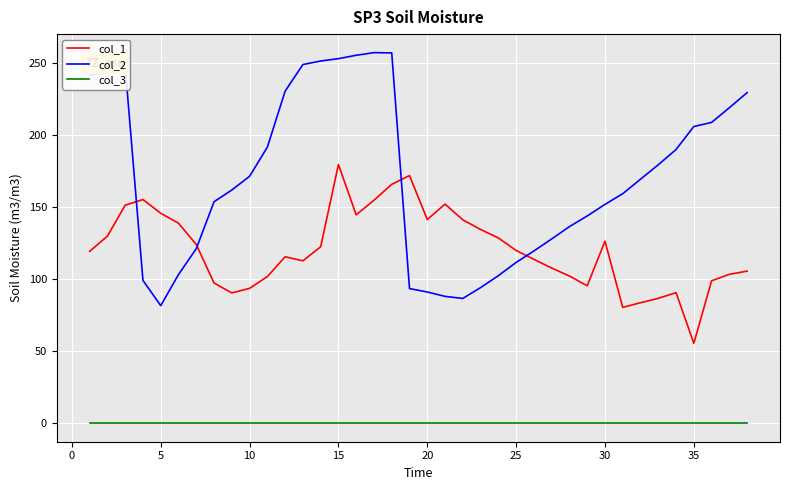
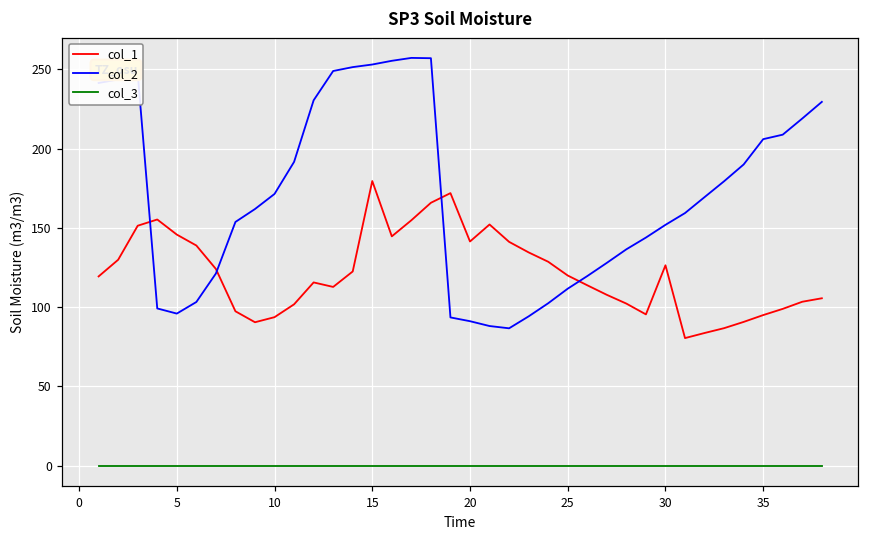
  {
    "col_1": {
      "5": 146,
      "10": 94,
      "15": 179,
      "20": 141,
      "25": 120,
      "30": 126,
-     "35": 55
+     "35": 95
    },
    "col_2": {
-     "5": 82,
+     "5": 96,
      "10": 171,
      "15": 253,
      "20": 91,
      "25": 112,
      "30": 152,
      "35": 206
    },
    "col_3": {
      "5": 0,
      "10": 0,
      "15": 0,
      "20": 0,
      "25": 0,
      "30": 0,
      "35": 0
    }
  }
